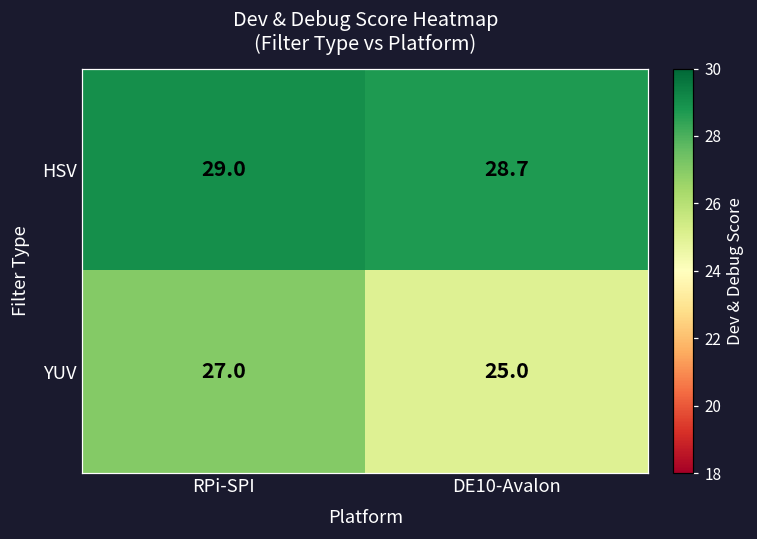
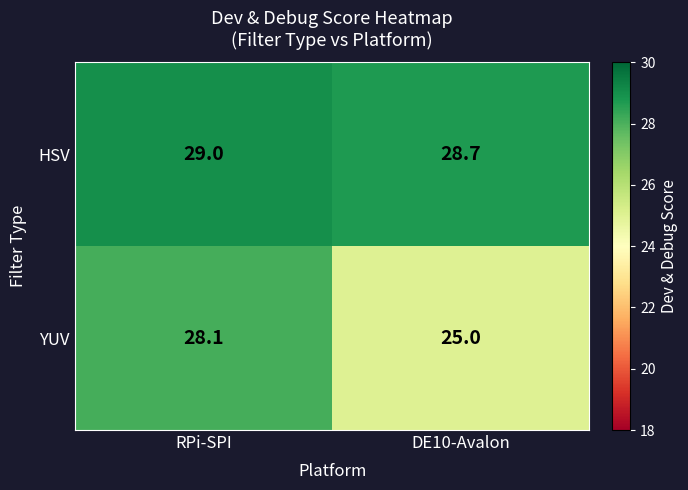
  {
    "HSV": {
      "RPi-SPI": 29.0,
      "DE10-Avalon": 28.7
    },
    "YUV": {
-     "RPi-SPI": 27.0,
+     "RPi-SPI": 28.1,
      "DE10-Avalon": 25.0
    }
  }
